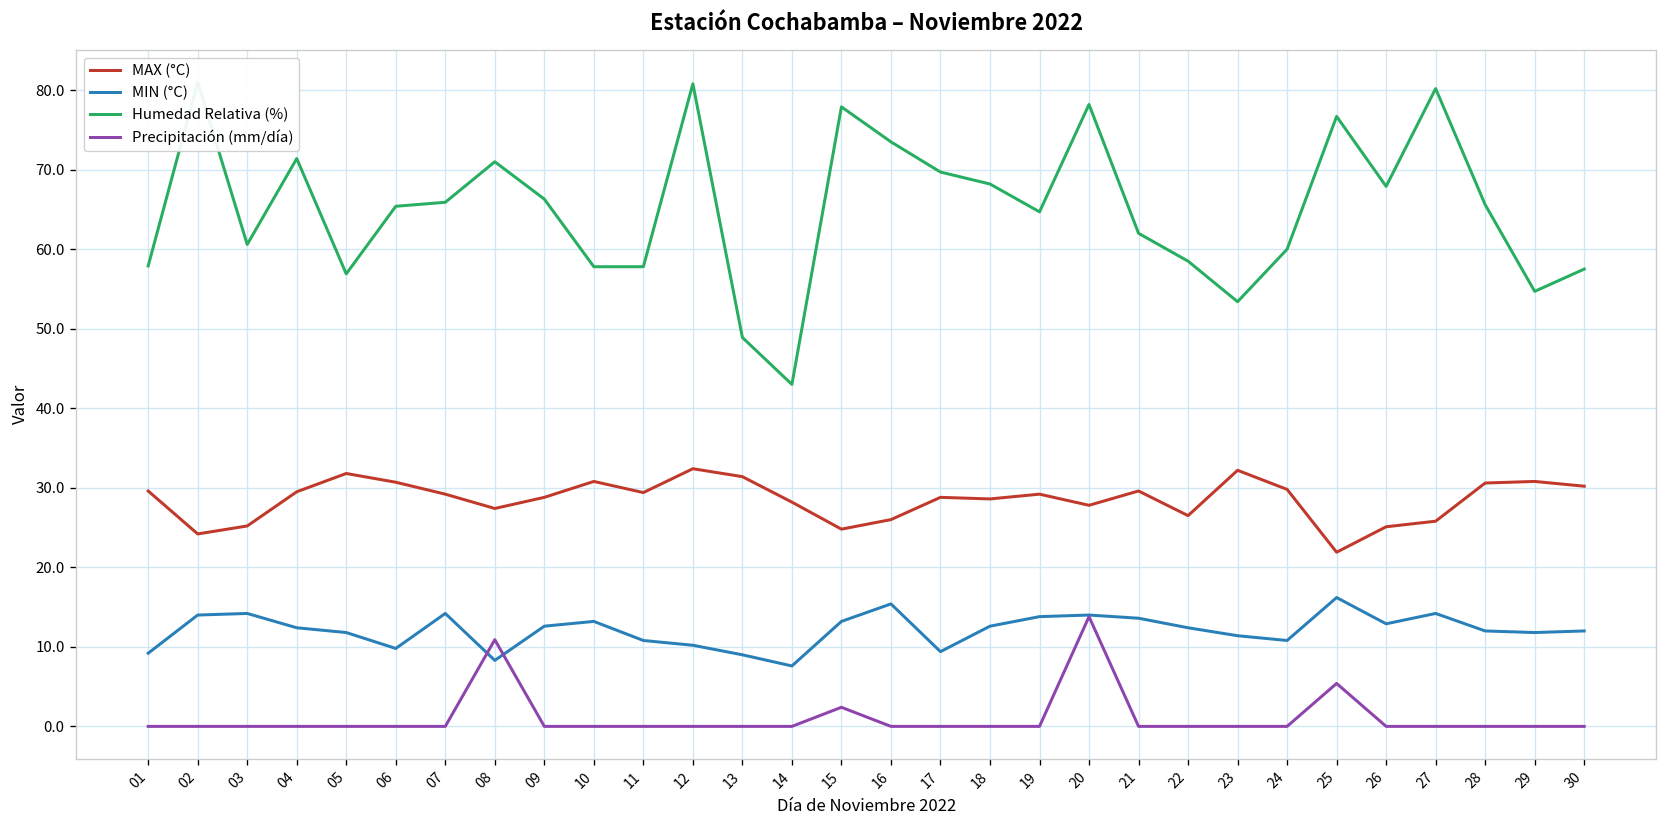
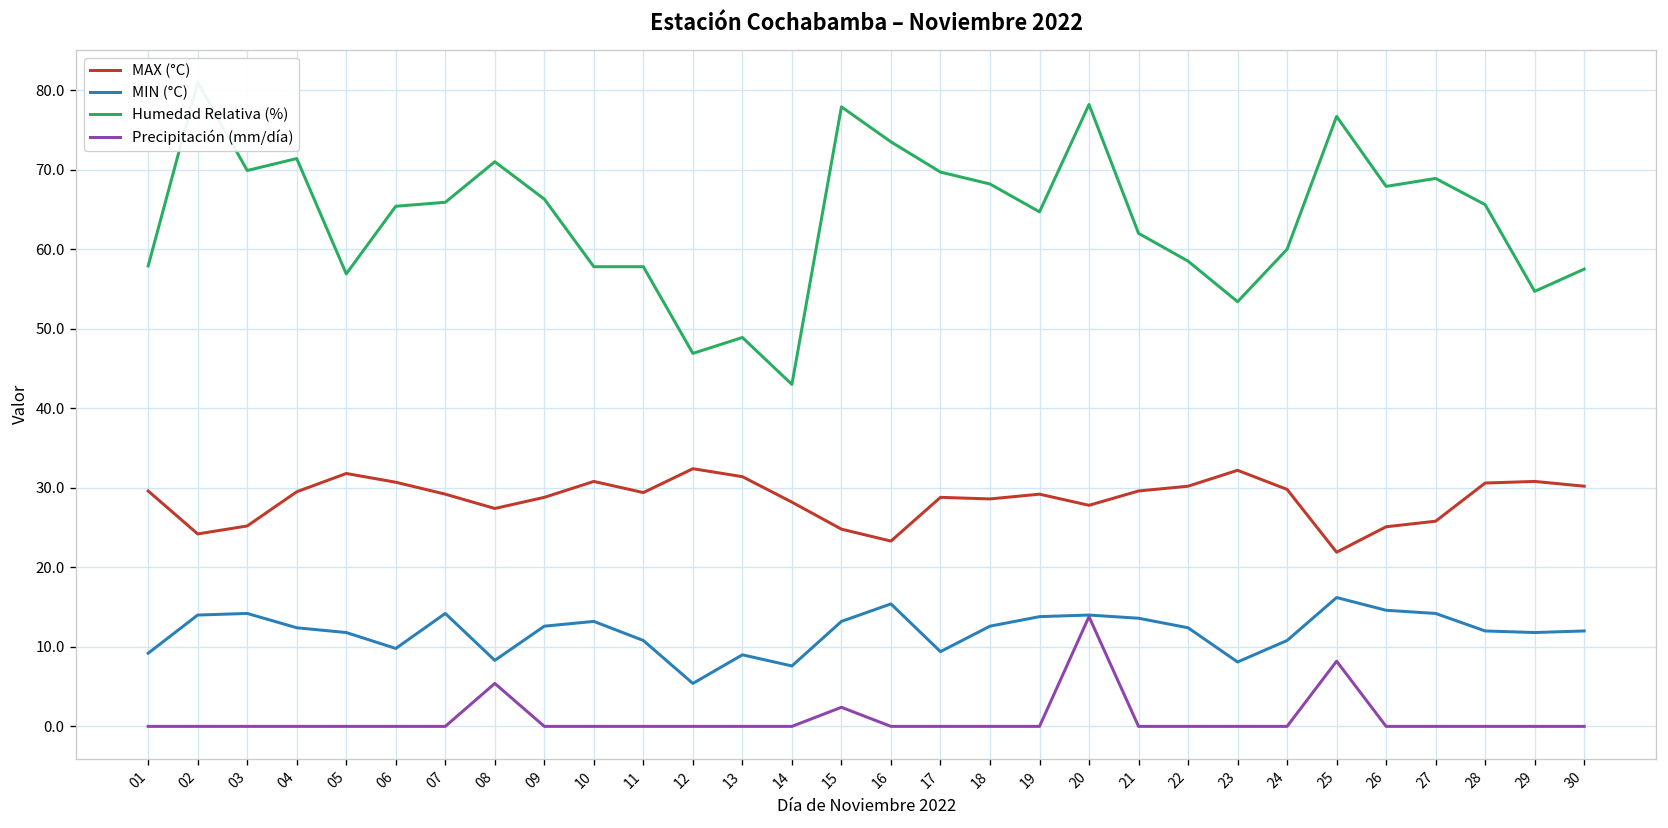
  {
    "MAX (°C)": {
      "01": 30,
      "02": 24,
      "03": 25,
      "04": 30,
      "05": 32,
      "06": 31,
      "07": 29,
      "08": 27,
      "09": 29,
      "10": 31,
      "11": 29,
      "12": 32,
      "13": 31,
      "14": 28,
      "15": 25,
-     "16": 26,
+     "16": 23,
      "17": 29,
      "18": 29,
      "19": 29,
      "20": 28,
      "21": 30,
-     "22": 27,
+     "22": 30,
      "23": 32,
      "24": 30,
      "25": 22,
      "26": 25,
      "27": 26,
      "28": 31,
      "29": 31,
      "30": 30
    },
    "MIN (°C)": {
      "01": 9,
      "02": 14,
      "03": 14,
      "04": 12,
      "05": 12,
      "06": 10,
      "07": 14,
      "08": 8,
      "09": 13,
      "10": 13,
      "11": 11,
-     "12": 10,
+     "12": 5,
      "13": 9,
      "14": 8,
      "15": 13,
      "16": 15,
      "17": 9,
      "18": 13,
      "19": 14,
      "21": 14,
      "22": 12,
-     "23": 11,
+     "23": 8,
      "24": 11,
      "25": 16,
-     "26": 13,
+     "26": 15,
      "27": 14,
      "28": 12,
      "29": 12,
      "30": 12
    },
    "Humedad Relativa (%)": {
      "01": 58,
-     "03": 61,
+     "03": 70,
      "04": 71,
      "05": 57,
      "06": 65,
      "07": 66,
      "08": 71,
      "09": 66,
      "10": 58,
      "11": 58,
-     "12": 81,
+     "12": 47,
      "13": 49,
      "14": 43,
      "15": 78,
      "16": 74,
      "17": 70,
      "18": 68,
      "19": 65,
      "20": 78,
      "21": 62,
      "22": 59,
      "23": 53,
      "24": 60,
      "25": 77,
      "26": 68,
-     "27": 80,
+     "27": 69,
      "28": 66,
      "29": 55,
      "30": 58
    },
    "Precipitación (mm/día)": {
      "01": 0,
      "02": 0,
      "03": 0,
      "04": 0,
      "05": 0,
      "06": 0,
      "07": 0,
-     "08": 11,
+     "08": 5,
      "09": 0,
      "10": 0,
      "11": 0,
      "12": 0,
      "13": 0,
      "14": 0,
      "15": 2,
      "16": 0,
      "17": 0,
      "18": 0,
      "19": 0,
      "21": 0,
      "22": 0,
      "23": 0,
      "24": 0,
-     "25": 5,
+     "25": 8,
      "26": 0,
      "27": 0,
      "28": 0,
      "29": 0,
      "30": 0
    }
  }
